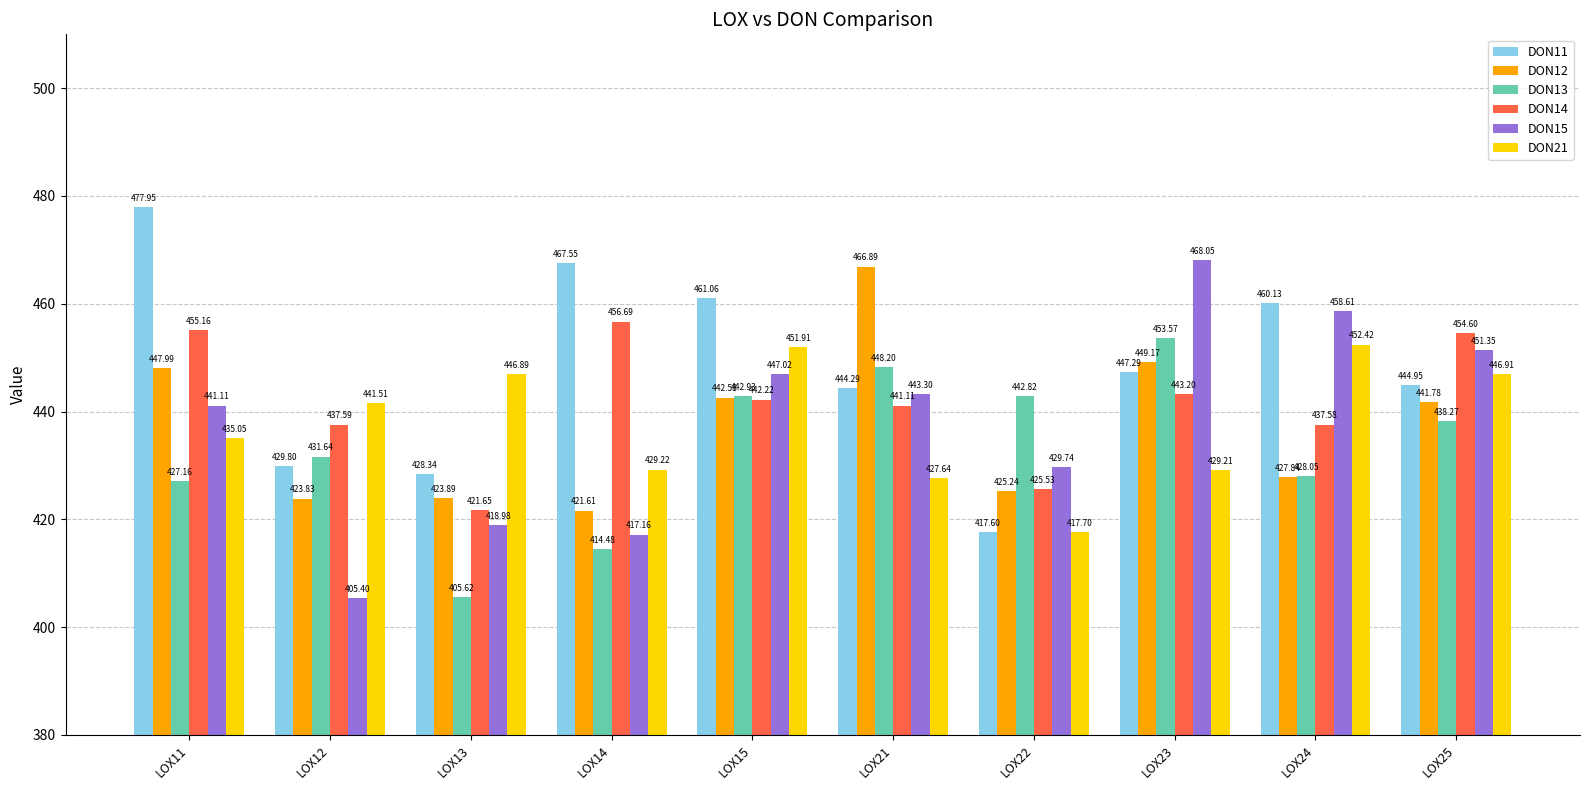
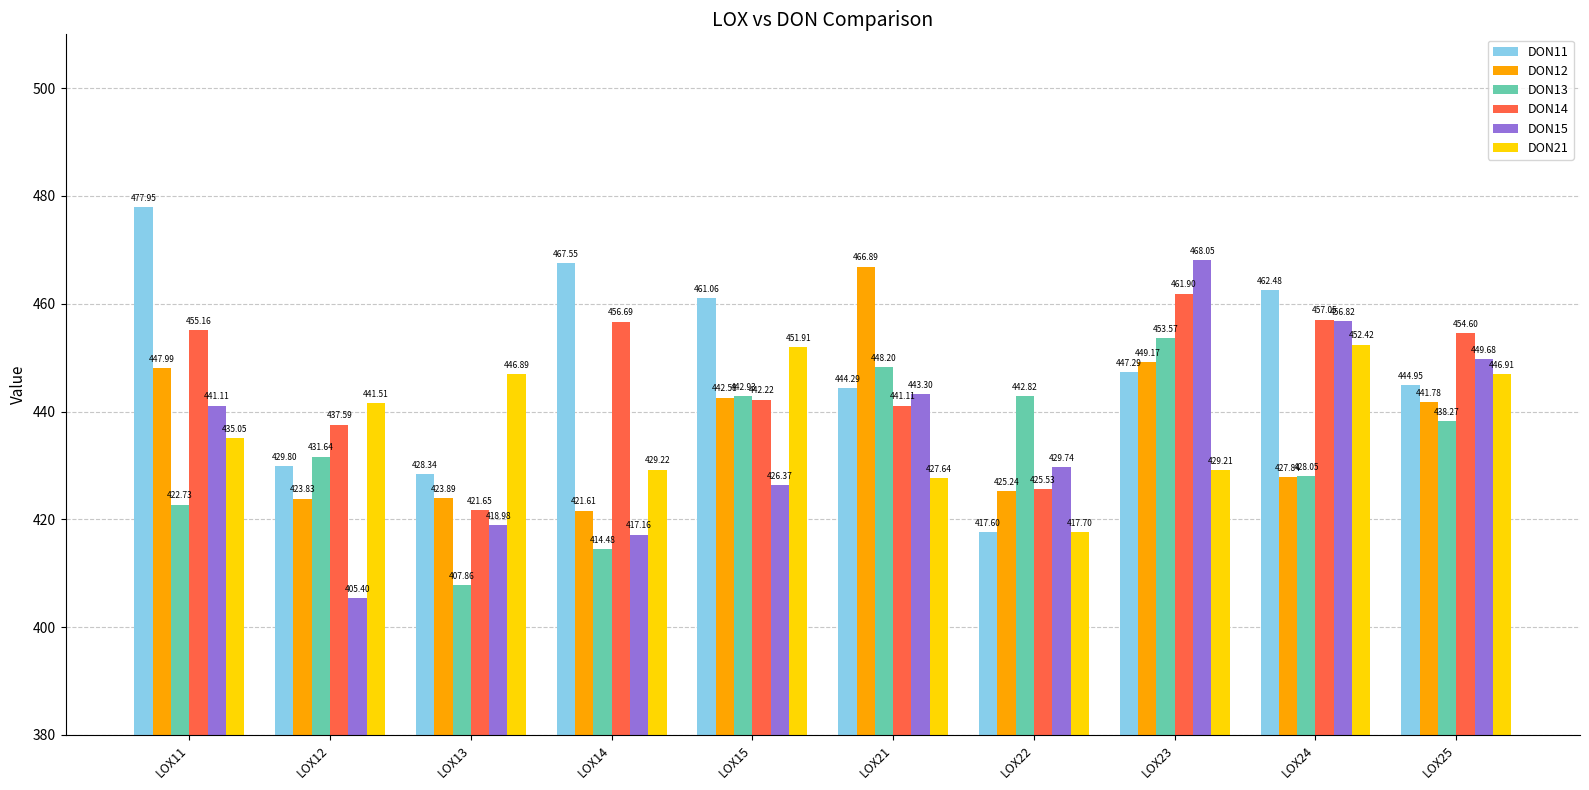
  {
    "DON11": {
      "LOX11": 477.95,
      "LOX12": 429.80,
      "LOX13": 428.34,
      "LOX14": 467.55,
      "LOX15": 461.06,
      "LOX21": 444.29,
      "LOX22": 417.60,
      "LOX23": 447.29,
-     "LOX24": 460.13,
+     "LOX24": 462.48,
      "LOX25": 444.95
    },
    "DON13": {
-     "LOX11": 427.16,
+     "LOX11": 422.73,
      "LOX12": 431.64,
-     "LOX13": 405.62,
+     "LOX13": 407.86,
      "LOX14": 414.48,
      "LOX21": 448.20,
      "LOX22": 442.82,
      "LOX23": 453.57,
      "LOX25": 438.27
    },
    "DON14": {
      "LOX11": 455.16,
      "LOX12": 437.59,
      "LOX13": 421.65,
      "LOX14": 456.69,
      "LOX21": 441.11,
      "LOX22": 425.53,
-     "LOX23": 443.20,
-     "LOX24": 437.58,
+     "LOX23": 461.90,
+     "LOX24": 457.05,
      "LOX25": 454.60
    },
    "DON15": {
      "LOX11": 441.11,
      "LOX12": 405.40,
      "LOX13": 418.98,
      "LOX14": 417.16,
-     "LOX15": 447.02,
+     "LOX15": 426.37,
      "LOX21": 443.30,
      "LOX22": 429.74,
      "LOX23": 468.05,
-     "LOX24": 458.61,
-     "LOX25": 451.35
+     "LOX24": 456.82,
+     "LOX25": 449.68
    }
  }
